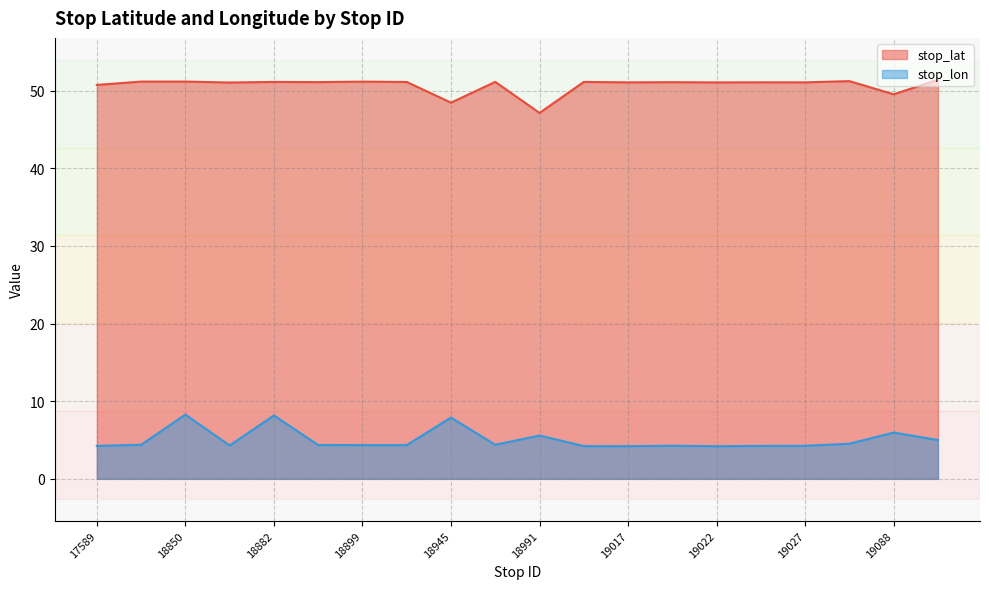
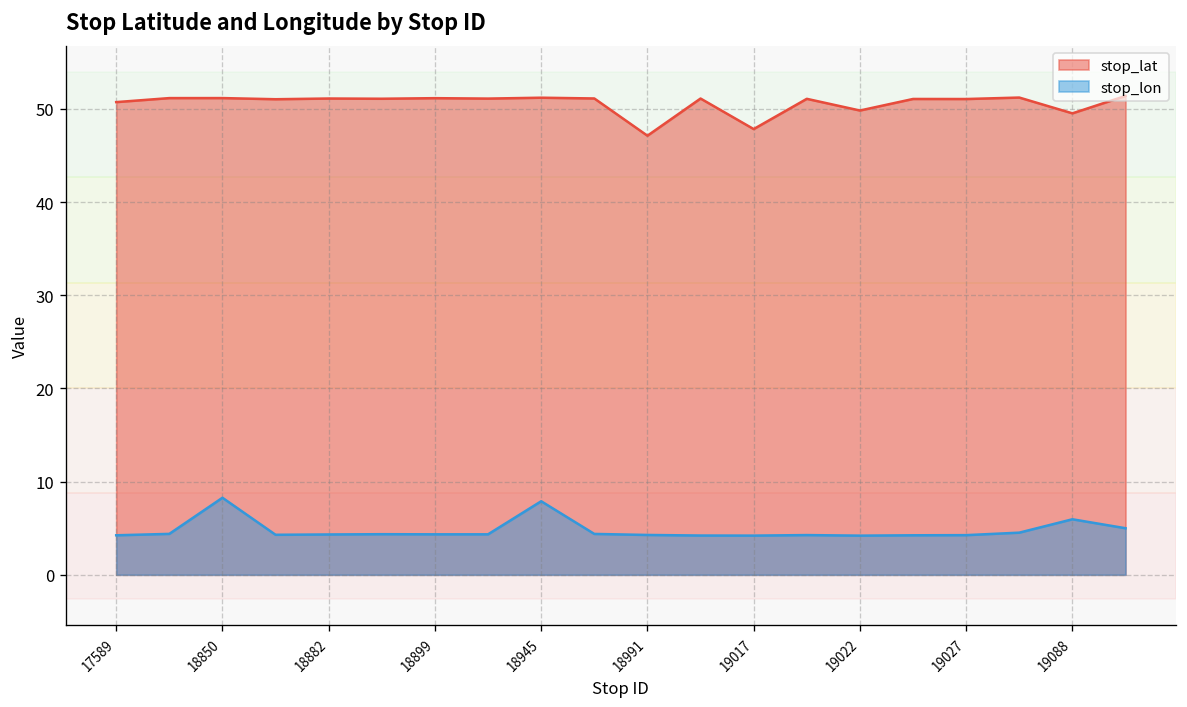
  {
    "stop_lat": {
      "17589": 51,
      "18850": 51,
      "18882": 51,
      "18899": 51,
-     "18945": 48,
+     "18945": 51,
      "18991": 47,
-     "19017": 51,
-     "19022": 51,
+     "19017": 48,
+     "19022": 50,
      "19027": 51,
      "19088": 50
    },
    "stop_lon": {
      "17589": 4,
      "18850": 8,
-     "18882": 8,
+     "18882": 4,
      "18899": 4,
      "18945": 8,
-     "18991": 6,
+     "18991": 4,
      "19017": 4,
      "19022": 4,
      "19027": 4,
      "19088": 6
    }
  }
